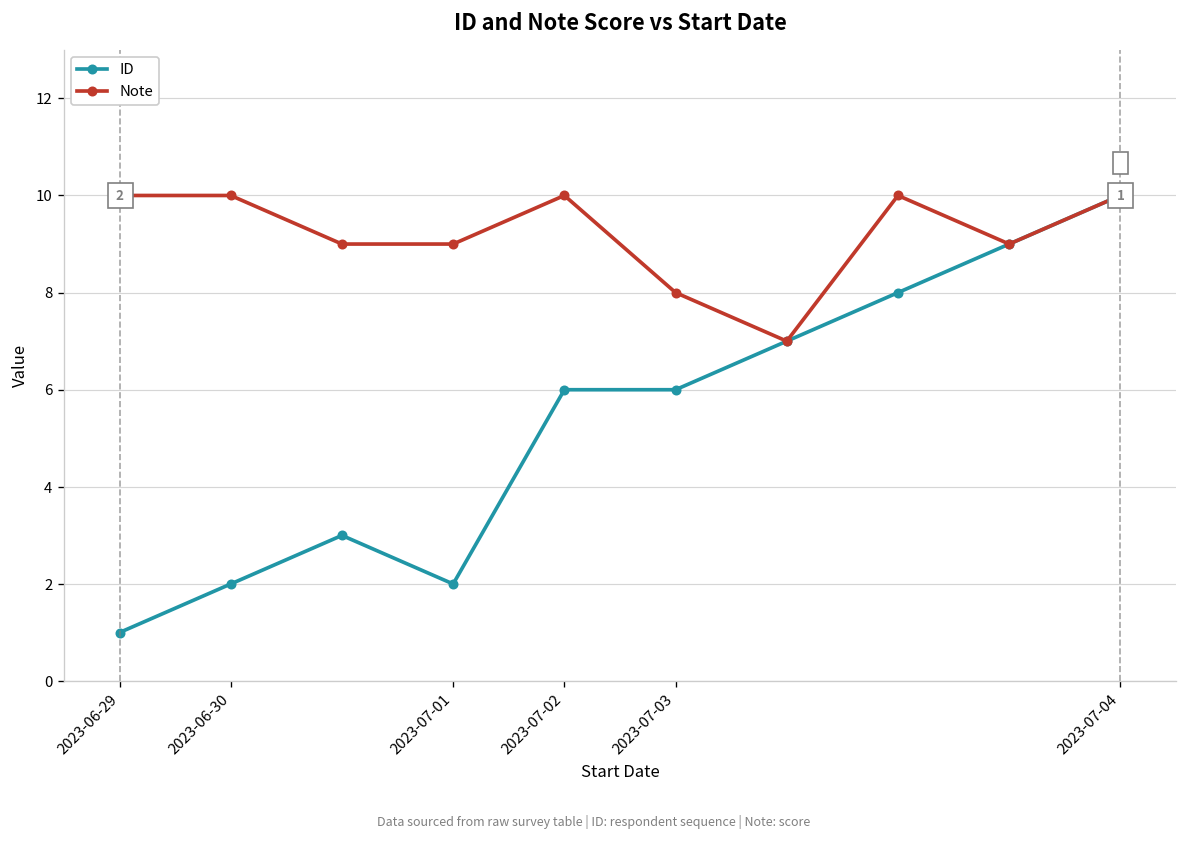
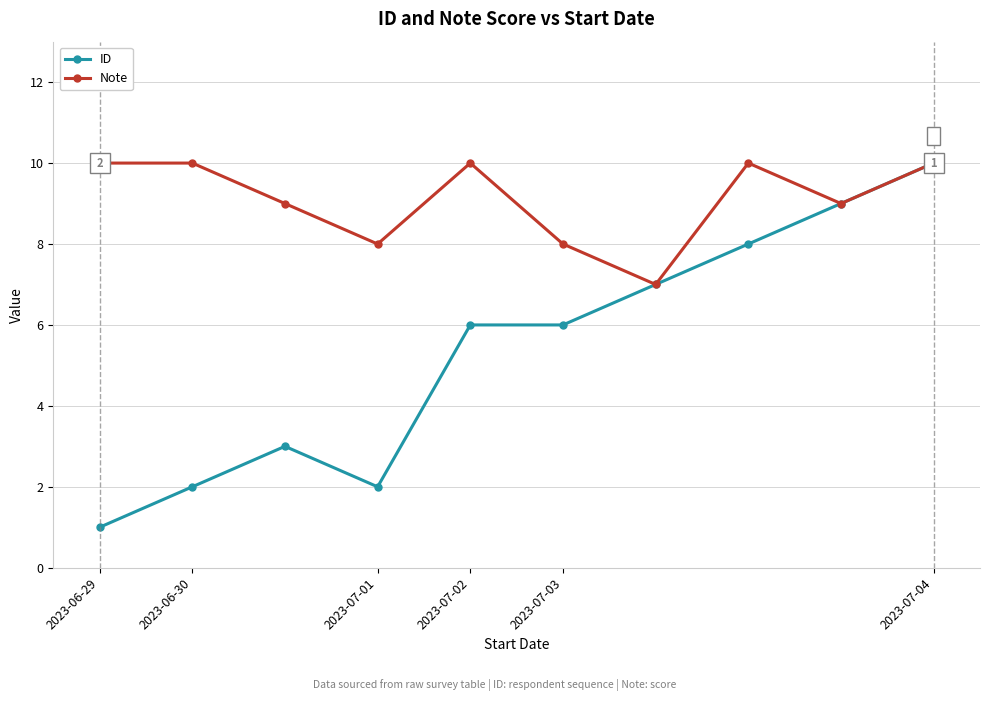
  {
    "ID": {
      "2023-06-29": 1,
      "2023-07-01": 2,
      "2023-07-02": 6
    },
    "Note": {
-     "2023-07-01": 9,
+     "2023-07-01": 8,
      "2023-07-02": 10
    }
  }
